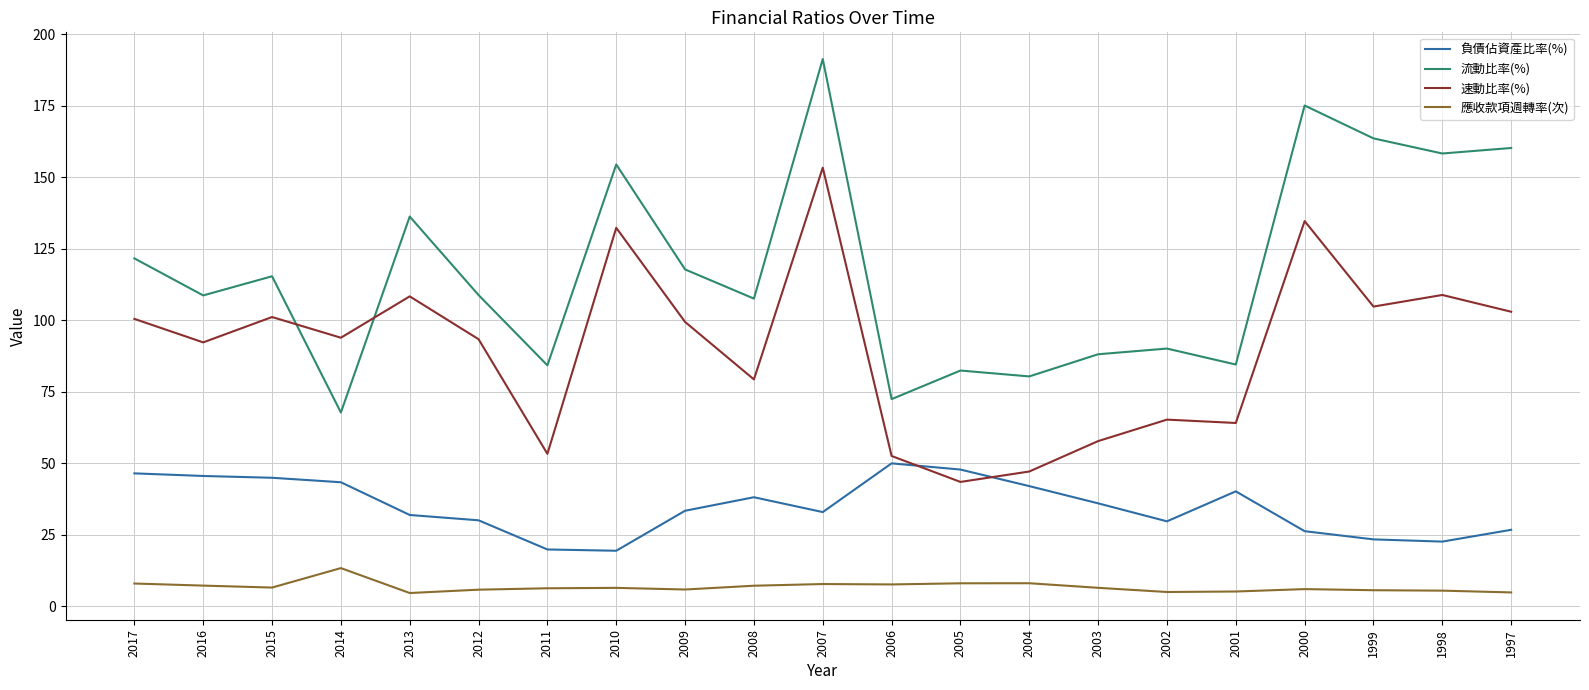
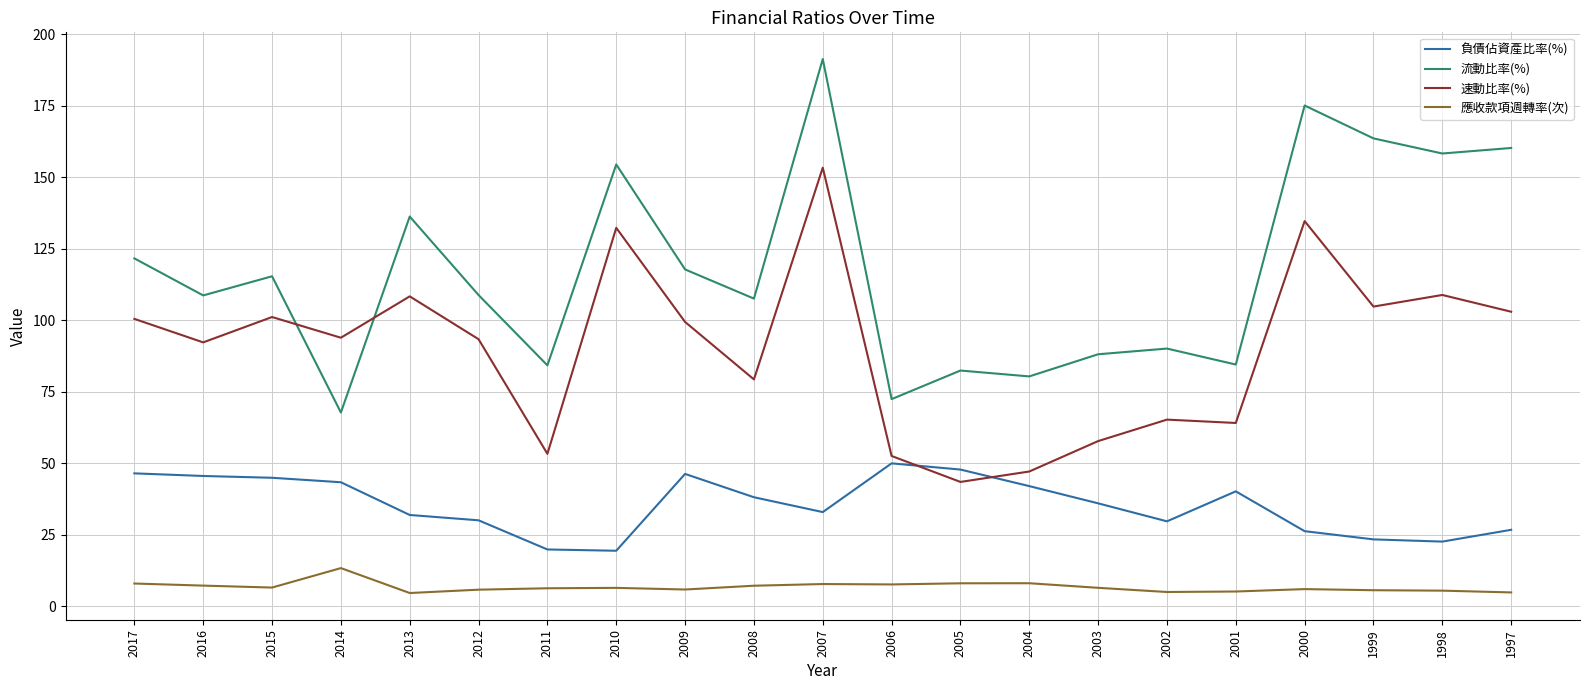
  {
    "負債佔資產比率(%)": {
      "2017": 46,
      "2016": 46,
      "2015": 45,
      "2014": 43,
      "2013": 32,
      "2012": 30,
      "2011": 20,
      "2010": 19,
-     "2009": 33,
+     "2009": 46,
      "2008": 38,
      "2007": 33,
      "2006": 50,
      "2005": 48,
      "2004": 42,
      "2003": 36,
      "2002": 30,
      "2001": 40,
      "2000": 26,
      "1999": 23,
      "1998": 23,
      "1997": 27
    },
    "流動比率(%)": {
      "2017": 122,
      "2016": 109,
      "2015": 115,
      "2014": 68,
      "2013": 136,
      "2012": 109,
      "2011": 84,
      "2010": 154,
      "2009": 118,
      "2008": 108,
      "2007": 191,
      "2006": 72,
      "2005": 82,
      "2004": 80,
      "2003": 88,
      "2002": 90,
      "2001": 85,
      "2000": 175,
      "1999": 164,
      "1998": 158,
      "1997": 160
    },
    "速動比率(%)": {
      "2017": 100,
      "2016": 92,
      "2015": 101,
      "2014": 94,
      "2013": 108,
      "2012": 93,
      "2011": 53,
      "2010": 132,
      "2009": 99,
      "2008": 79,
      "2007": 153,
      "2006": 53,
      "2005": 43,
      "2004": 47,
      "2003": 58,
      "2002": 65,
      "2001": 64,
      "2000": 135,
      "1999": 105,
      "1998": 109,
      "1997": 103
    },
    "應收款項週轉率(次)": {
      "2017": 8,
      "2016": 7,
      "2015": 7,
      "2014": 13,
      "2013": 5,
      "2012": 6,
      "2011": 6,
      "2010": 6,
      "2009": 6,
      "2008": 7,
      "2007": 8,
      "2006": 8,
      "2005": 8,
      "2004": 8,
      "2003": 6,
      "2002": 5,
      "2001": 5,
      "2000": 6,
      "1999": 6,
      "1998": 6,
      "1997": 5
    }
  }
